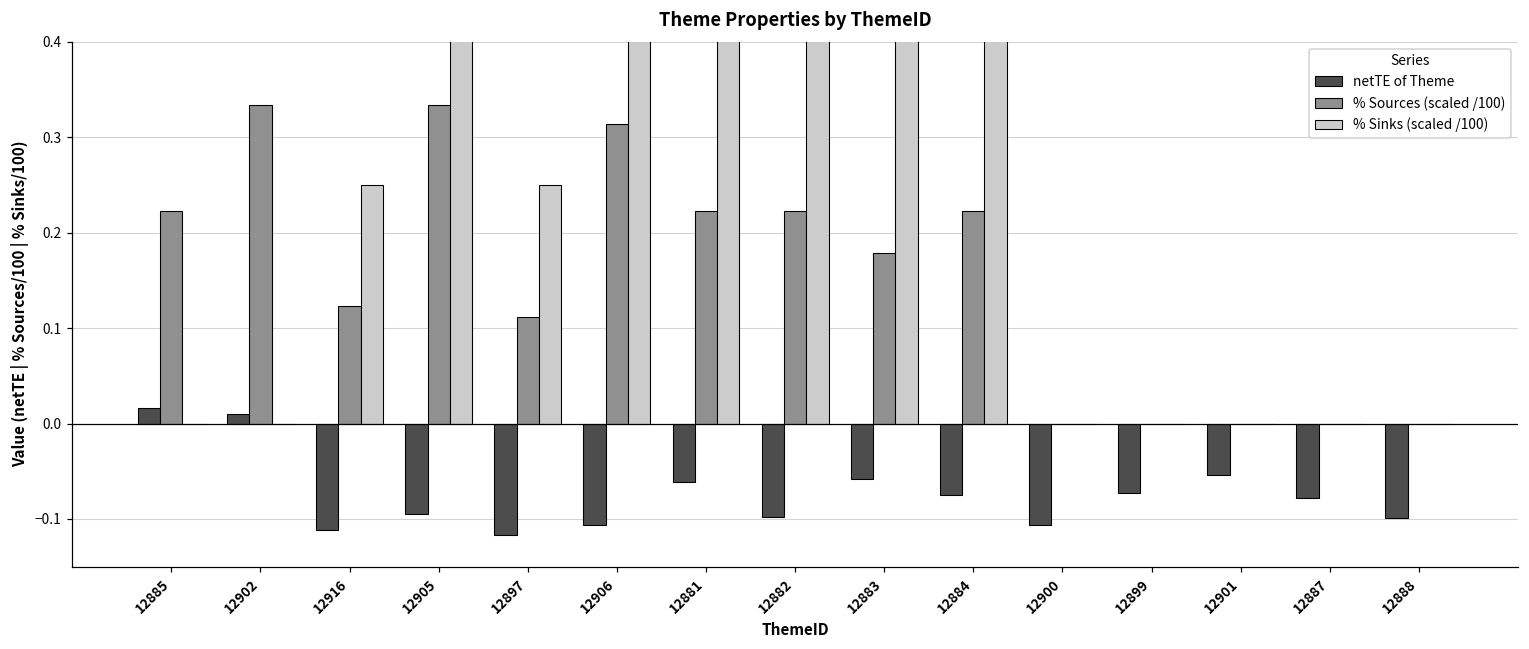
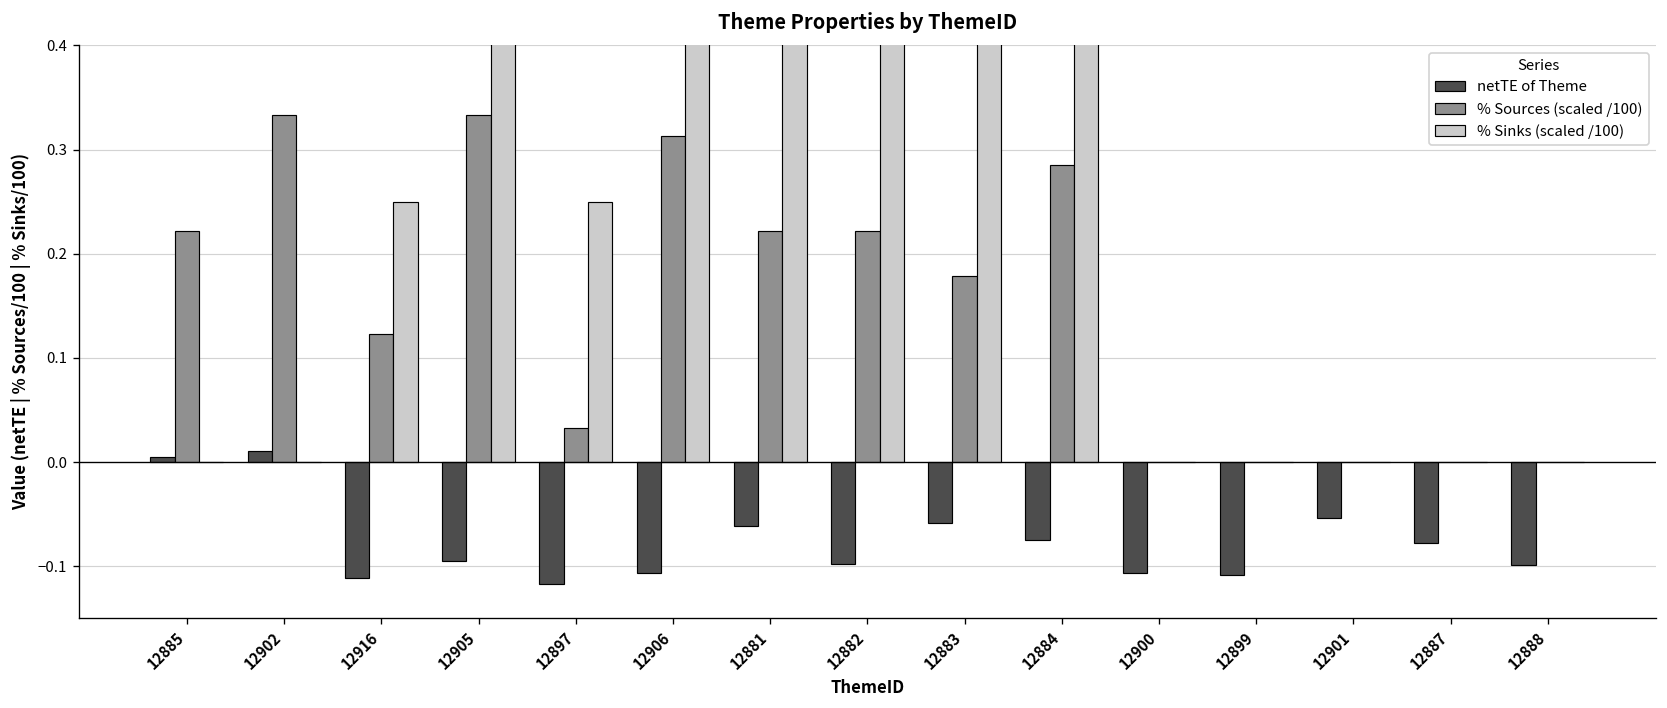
  {
    "netTE of Theme": {
-     "12885": 0.02,
+     "12885": 0.00,
      "12902": 0.01,
      "12916": -0.11,
      "12905": -0.10,
      "12897": -0.12,
      "12906": -0.11,
      "12881": -0.06,
      "12882": -0.10,
      "12883": -0.06,
      "12884": -0.08,
      "12900": -0.11,
-     "12899": -0.07,
+     "12899": -0.11,
      "12901": -0.05,
      "12887": -0.08,
      "12888": -0.10
    },
    "% Sources (scaled /100)": {
      "12885": 0.22,
      "12902": 0.33,
      "12916": 0.12,
      "12905": 0.33,
-     "12897": 0.11,
+     "12897": 0.03,
      "12906": 0.31,
      "12881": 0.22,
      "12882": 0.22,
      "12883": 0.18,
-     "12884": 0.22,
+     "12884": 0.29,
      "12900": 0.00,
      "12899": 0.00,
      "12901": 0.00,
      "12887": 0.00,
      "12888": 0.00
    },
    "% Sinks (scaled /100)": {
      "12885": 0.00,
      "12902": 0.00,
      "12916": 0.25,
      "12897": 0.25,
      "12900": 0.00,
      "12899": 0.00,
      "12901": 0.00,
      "12887": 0.00,
      "12888": 0.00
    }
  }
